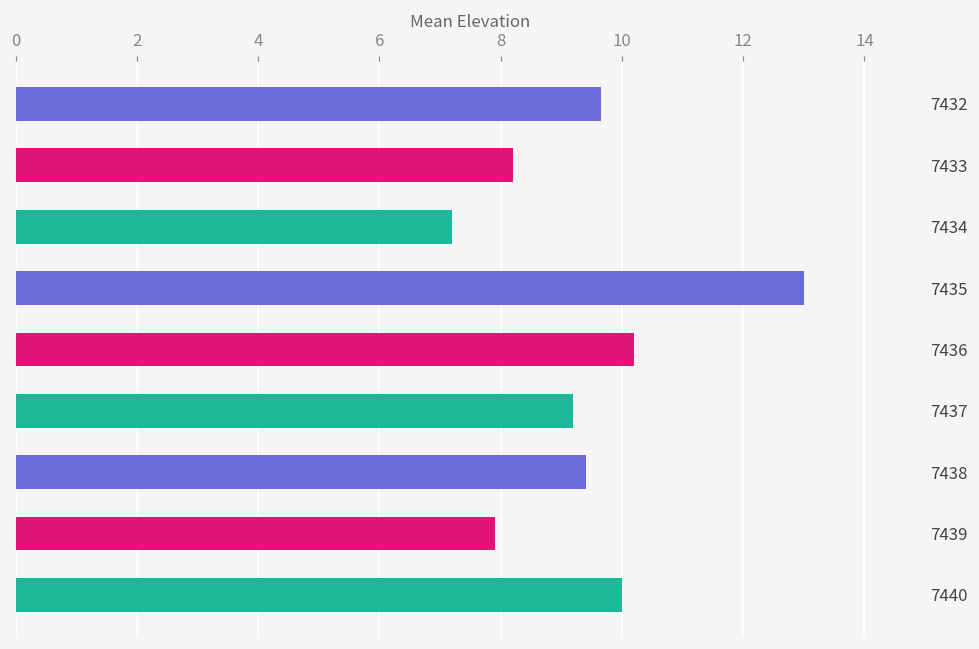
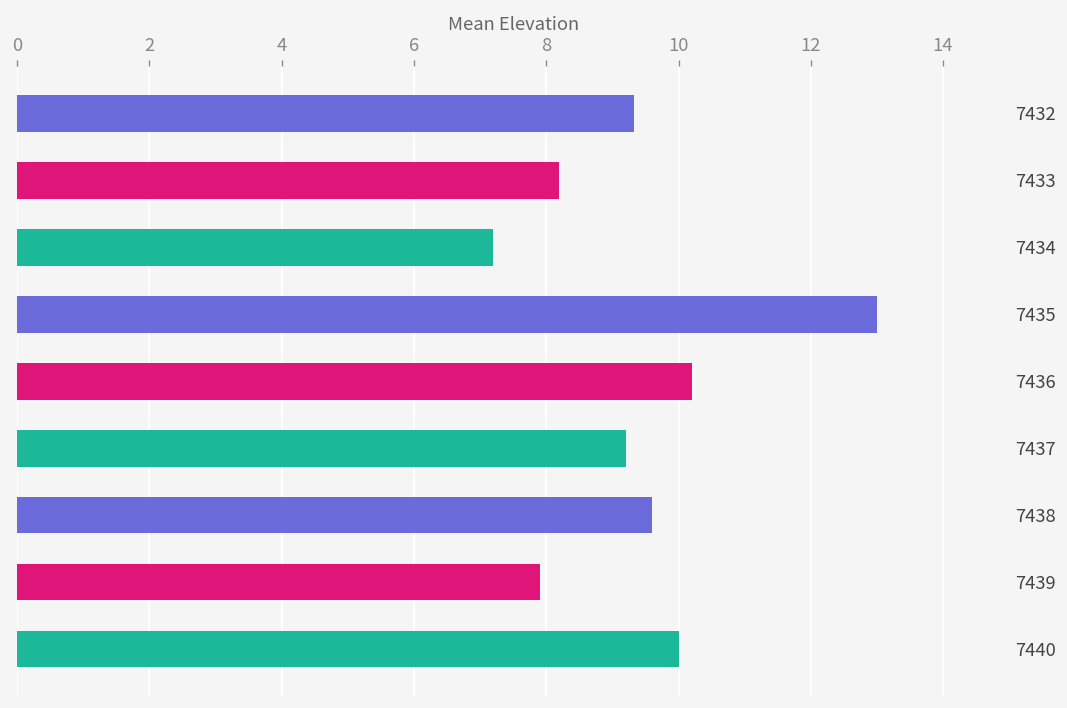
  {
-   "7432": 9.7,
+   "7432": 9.3,
    "7433": 8.2,
    "7434": 7.2,
    "7435": 13.0,
    "7436": 10.2,
    "7437": 9.2,
-   "7438": 9.4,
+   "7438": 9.6,
    "7439": 7.9,
    "7440": 10.0
  }
